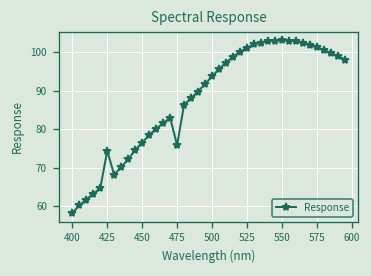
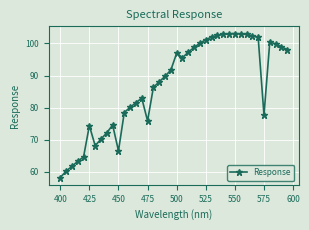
  {
    "400": 58,
    "425": 74,
-   "450": 76,
+   "450": 67,
    "475": 76,
-   "500": 94,
+   "500": 97,
    "525": 101,
    "550": 103,
-   "575": 101
+   "575": 78
  }
